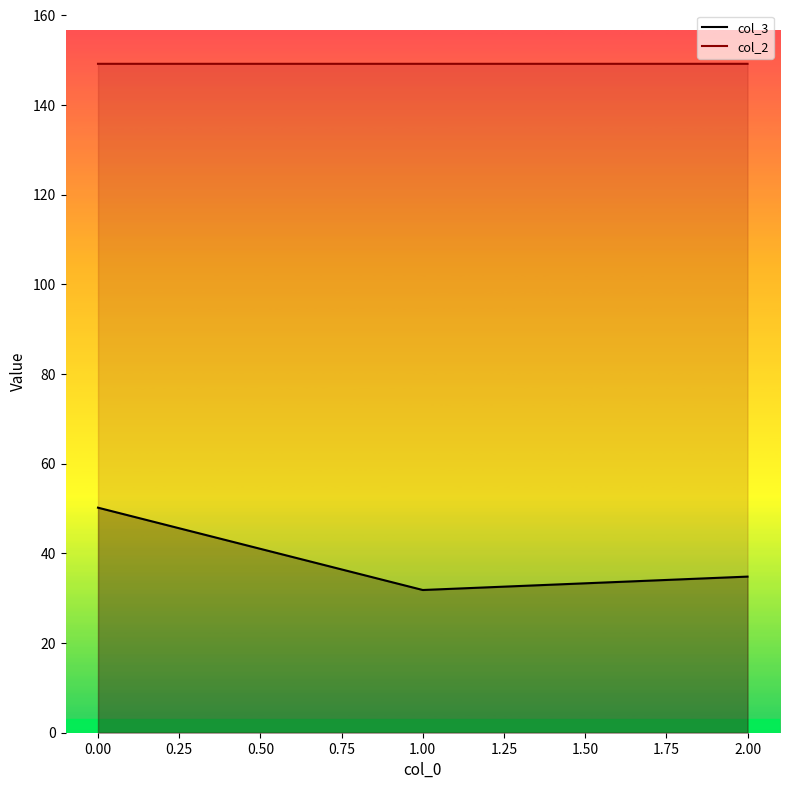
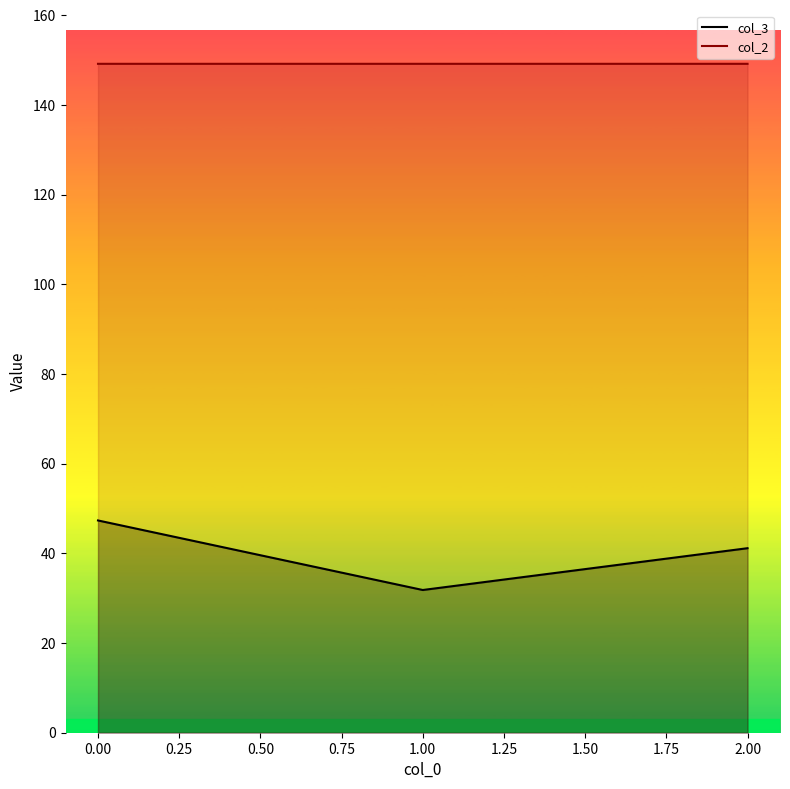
  {
    "col_3": {
-     "0.00": 50,
+     "0.00": 47,
      "1.00": 32,
-     "2.00": 35
+     "2.00": 41
    },
    "col_2": {
      "0.00": 149,
      "1.00": 149,
      "2.00": 149
    }
  }
